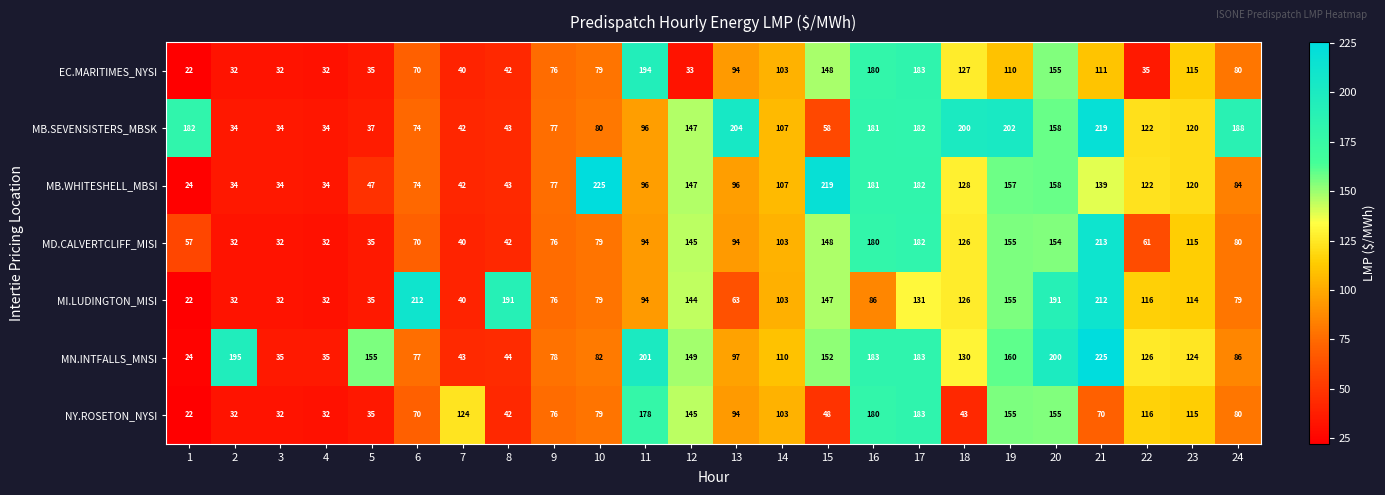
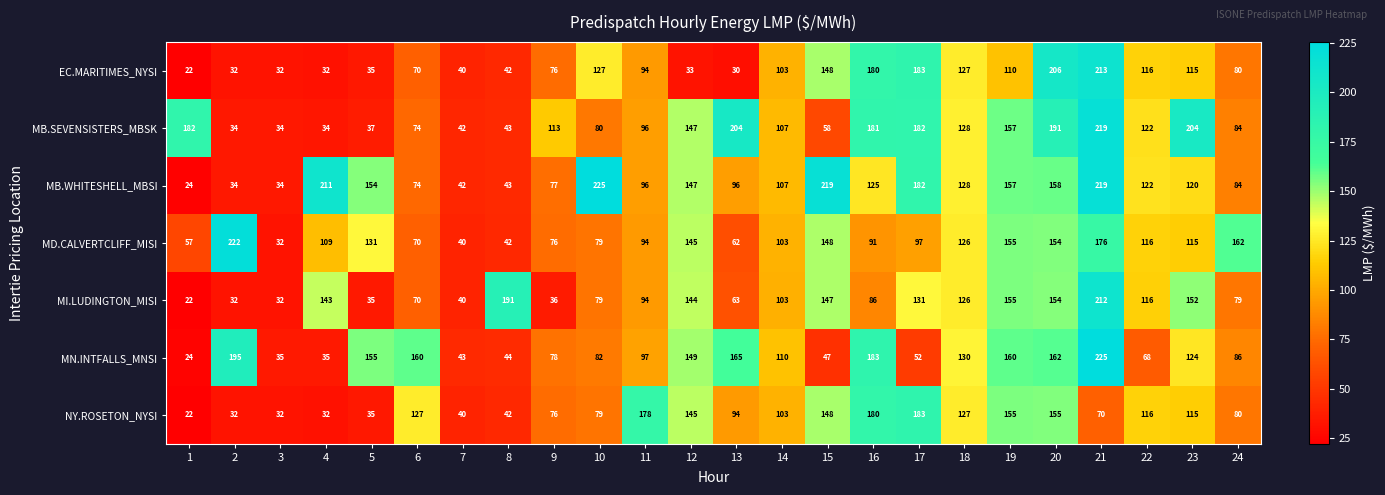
  {
    "EC.MARITIMES_NYSI": {
      "1": 22,
      "2": 32,
      "3": 32,
      "4": 32,
      "5": 35,
      "6": 70,
      "7": 40,
      "8": 42,
      "9": 76,
-     "10": 79,
-     "11": 194,
+     "10": 127,
+     "11": 94,
      "12": 33,
-     "13": 94,
+     "13": 30,
      "14": 103,
      "15": 148,
      "16": 180,
      "17": 183,
      "18": 127,
      "19": 110,
-     "20": 155,
-     "21": 111,
-     "22": 35,
+     "20": 206,
+     "21": 213,
+     "22": 116,
      "23": 115,
      "24": 80
    },
    "MB.SEVENSISTERS_MBSK": {
      "1": 182,
      "2": 34,
      "3": 34,
      "4": 34,
      "5": 37,
      "6": 74,
      "7": 42,
      "8": 43,
-     "9": 77,
+     "9": 113,
      "10": 80,
      "11": 96,
      "12": 147,
      "13": 204,
      "14": 107,
      "15": 58,
      "16": 181,
      "17": 182,
-     "18": 200,
-     "19": 202,
-     "20": 158,
+     "18": 128,
+     "19": 157,
+     "20": 191,
      "21": 219,
      "22": 122,
-     "23": 120,
-     "24": 188
+     "23": 204,
+     "24": 84
    },
    "MB.WHITESHELL_MBSI": {
      "1": 24,
      "2": 34,
      "3": 34,
-     "4": 34,
-     "5": 47,
+     "4": 211,
+     "5": 154,
      "6": 74,
      "7": 42,
      "8": 43,
      "9": 77,
      "10": 225,
      "11": 96,
      "12": 147,
      "13": 96,
      "14": 107,
      "15": 219,
-     "16": 181,
+     "16": 125,
      "17": 182,
      "18": 128,
      "19": 157,
      "20": 158,
-     "21": 139,
+     "21": 219,
      "22": 122,
      "23": 120,
      "24": 84
    },
    "MD.CALVERTCLIFF_MISI": {
      "1": 57,
-     "2": 32,
+     "2": 222,
      "3": 32,
-     "4": 32,
-     "5": 35,
+     "4": 109,
+     "5": 131,
      "6": 70,
      "7": 40,
      "8": 42,
      "9": 76,
      "10": 79,
      "11": 94,
      "12": 145,
-     "13": 94,
+     "13": 62,
      "14": 103,
      "15": 148,
-     "16": 180,
-     "17": 182,
+     "16": 91,
+     "17": 97,
      "18": 126,
      "19": 155,
      "20": 154,
-     "21": 213,
-     "22": 61,
+     "21": 176,
+     "22": 116,
      "23": 115,
-     "24": 80
+     "24": 162
    },
    "MI.LUDINGTON_MISI": {
      "1": 22,
      "2": 32,
      "3": 32,
-     "4": 32,
+     "4": 143,
      "5": 35,
-     "6": 212,
+     "6": 70,
      "7": 40,
      "8": 191,
-     "9": 76,
+     "9": 36,
      "10": 79,
      "11": 94,
      "12": 144,
      "13": 63,
      "14": 103,
      "15": 147,
      "16": 86,
      "17": 131,
      "18": 126,
      "19": 155,
-     "20": 191,
+     "20": 154,
      "21": 212,
      "22": 116,
-     "23": 114,
+     "23": 152,
      "24": 79
    },
    "MN.INTFALLS_MNSI": {
      "1": 24,
      "2": 195,
      "3": 35,
      "4": 35,
      "5": 155,
-     "6": 77,
+     "6": 160,
      "7": 43,
      "8": 44,
      "9": 78,
      "10": 82,
-     "11": 201,
+     "11": 97,
      "12": 149,
-     "13": 97,
+     "13": 165,
      "14": 110,
-     "15": 152,
+     "15": 47,
      "16": 183,
-     "17": 183,
+     "17": 52,
      "18": 130,
      "19": 160,
-     "20": 200,
+     "20": 162,
      "21": 225,
-     "22": 126,
+     "22": 68,
      "23": 124,
      "24": 86
    },
    "NY.ROSETON_NYSI": {
      "1": 22,
      "2": 32,
      "3": 32,
      "4": 32,
      "5": 35,
-     "6": 70,
-     "7": 124,
+     "6": 127,
+     "7": 40,
      "8": 42,
      "9": 76,
      "10": 79,
      "11": 178,
      "12": 145,
      "13": 94,
      "14": 103,
-     "15": 48,
+     "15": 148,
      "16": 180,
      "17": 183,
-     "18": 43,
+     "18": 127,
      "19": 155,
      "20": 155,
      "21": 70,
      "22": 116,
      "23": 115,
      "24": 80
    }
  }
